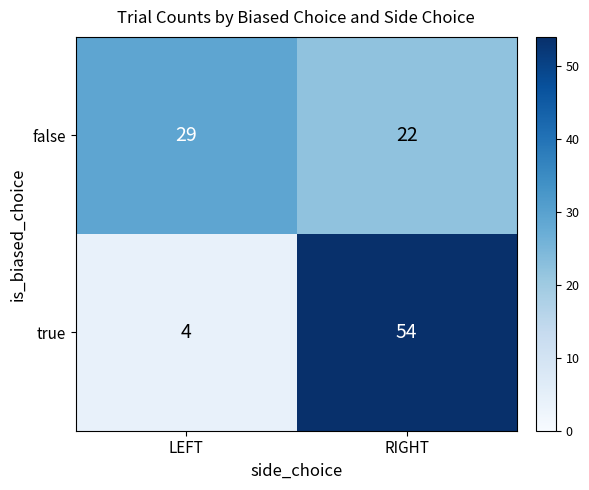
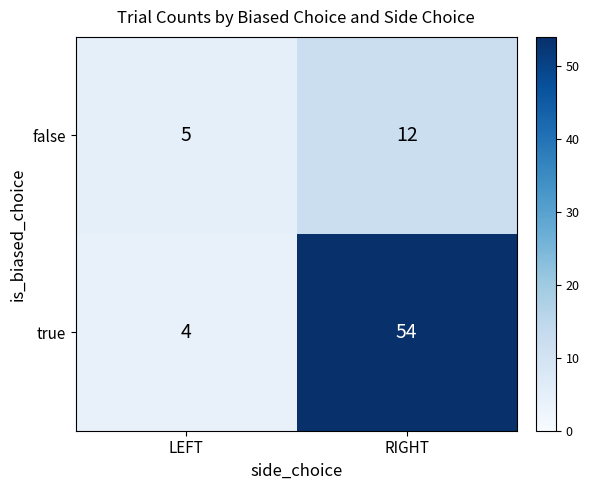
  {
    "false": {
-     "LEFT": 29,
-     "RIGHT": 22
+     "LEFT": 5,
+     "RIGHT": 12
    },
    "true": {
      "LEFT": 4,
      "RIGHT": 54
    }
  }
